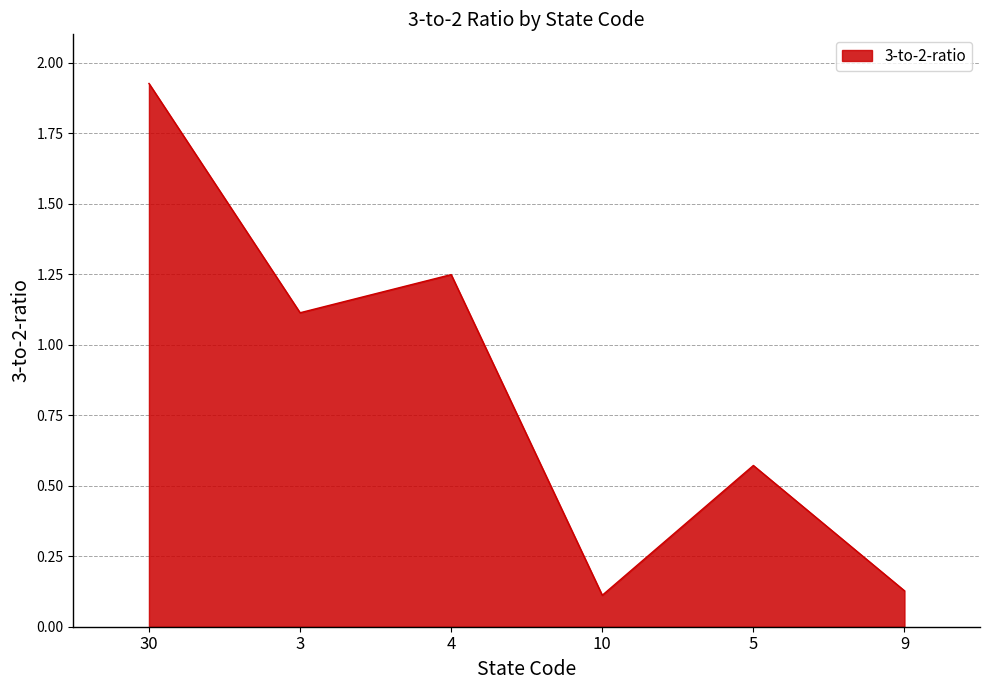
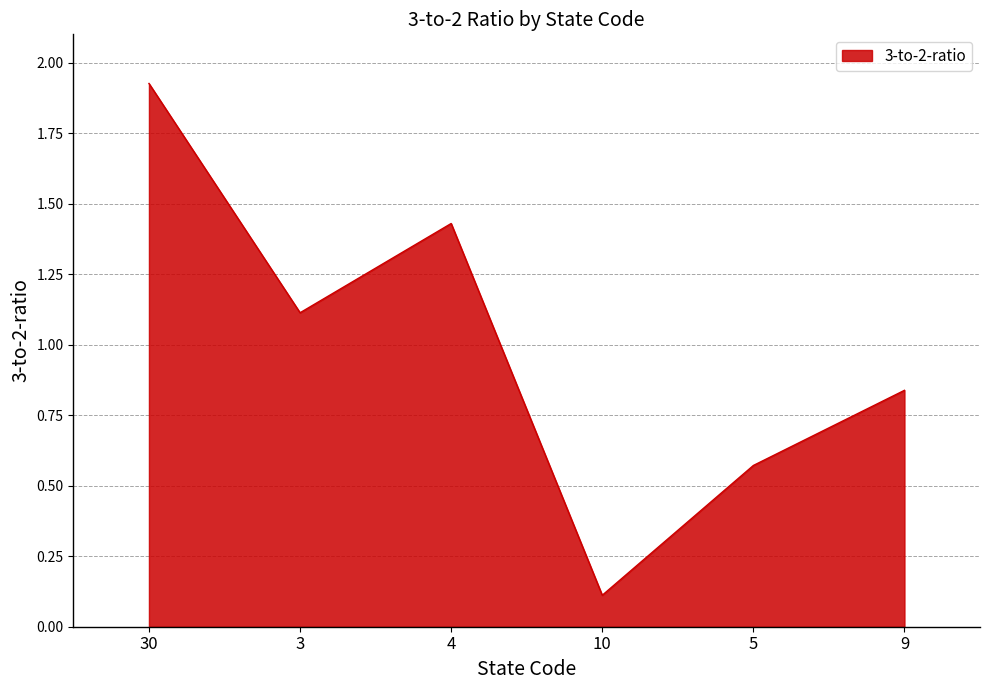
  {
    "30": 1.93,
    "3": 1.11,
-   "4": 1.25,
+   "4": 1.43,
    "10": 0.11,
    "5": 0.57,
-   "9": 0.13
+   "9": 0.84
  }
